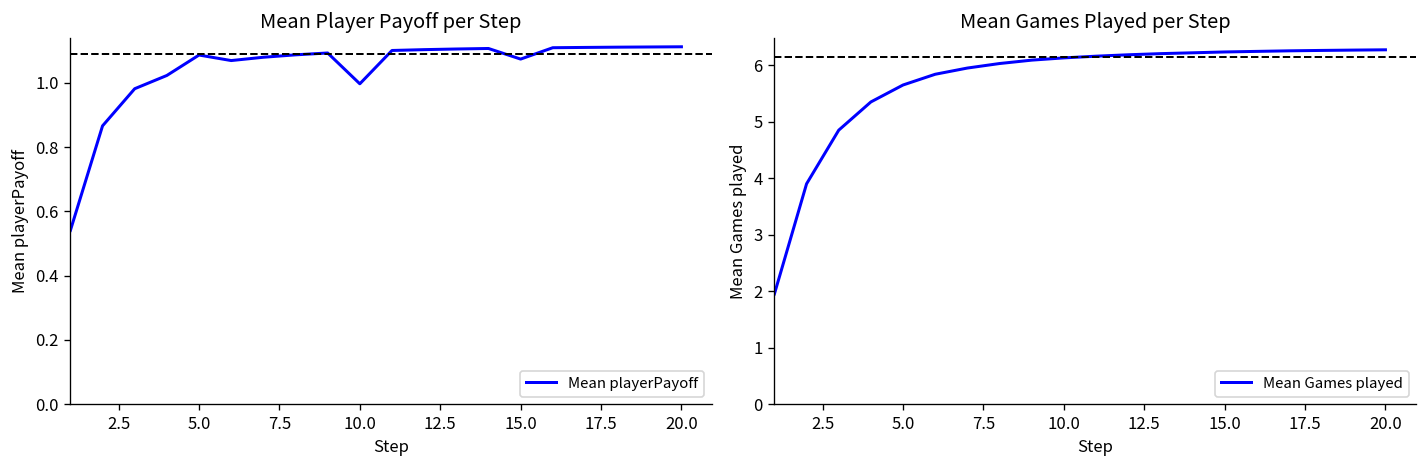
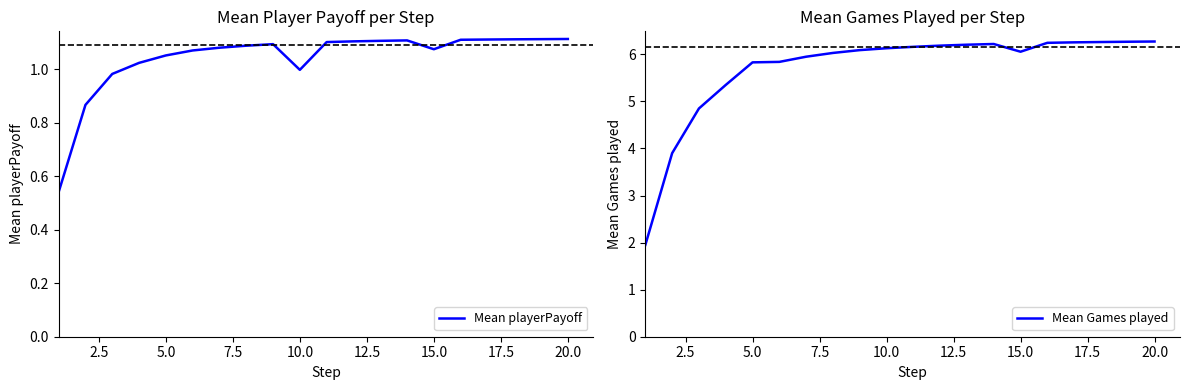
  {
    "Mean Player Payoff per Step": {
-     "5.0": 1.09,
+     "5.0": 1.05,
      "10.0": 1.00,
      "15.0": 1.07,
      "20.0": 1.11
    },
    "Mean Games Played per Step": {
-     "5.0": 5.7,
+     "5.0": 5.8,
      "10.0": 6.1,
-     "15.0": 6.2,
+     "15.0": 6.1,
      "20.0": 6.3
    }
  }
